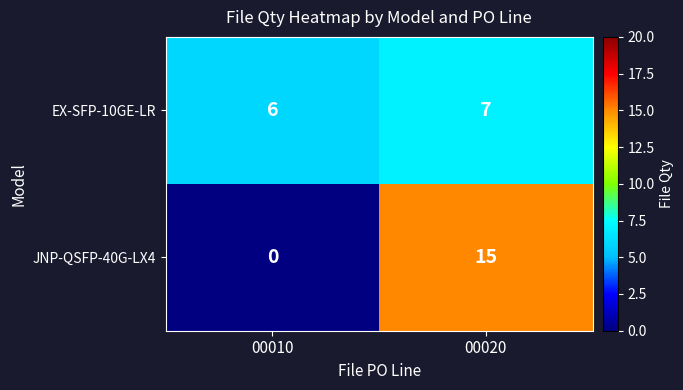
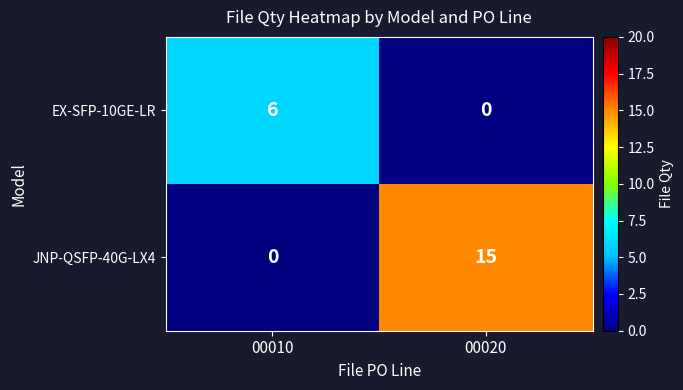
  {
    "EX-SFP-10GE-LR": {
      "00010": 6,
-     "00020": 7
+     "00020": 0
    },
    "JNP-QSFP-40G-LX4": {
      "00010": 0,
      "00020": 15
    }
  }
